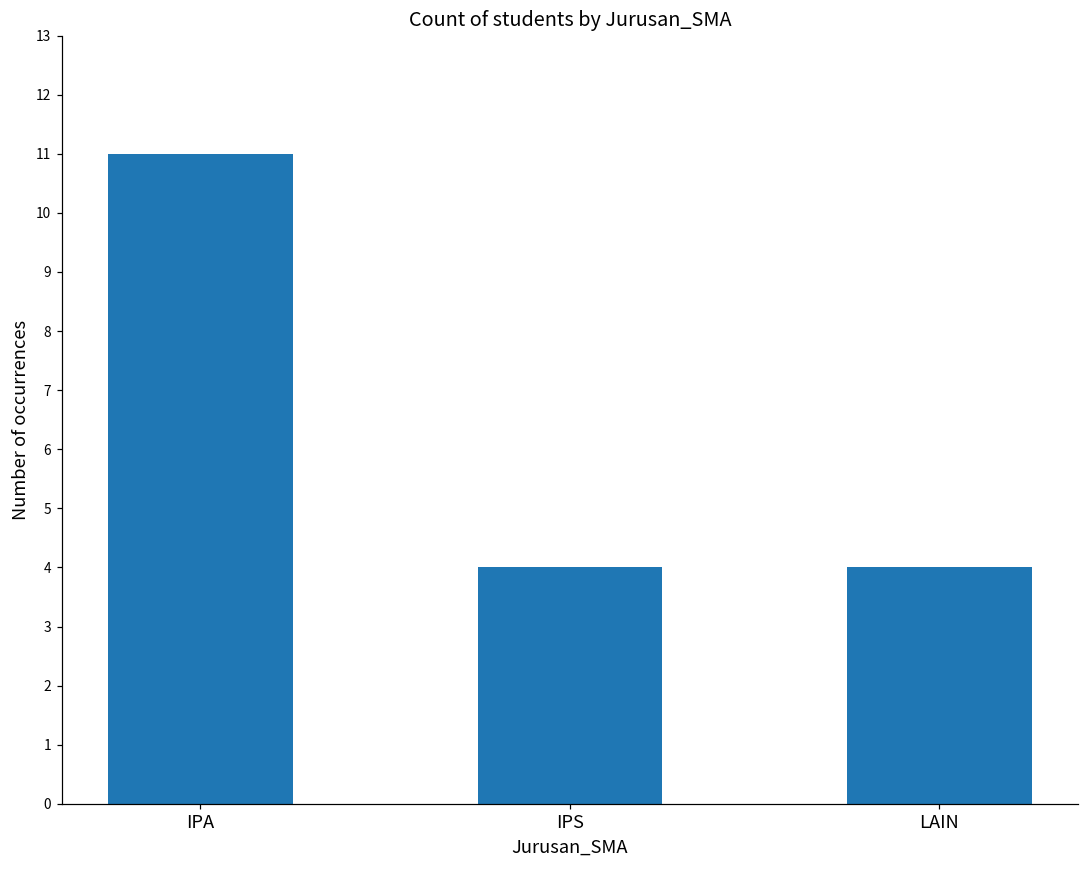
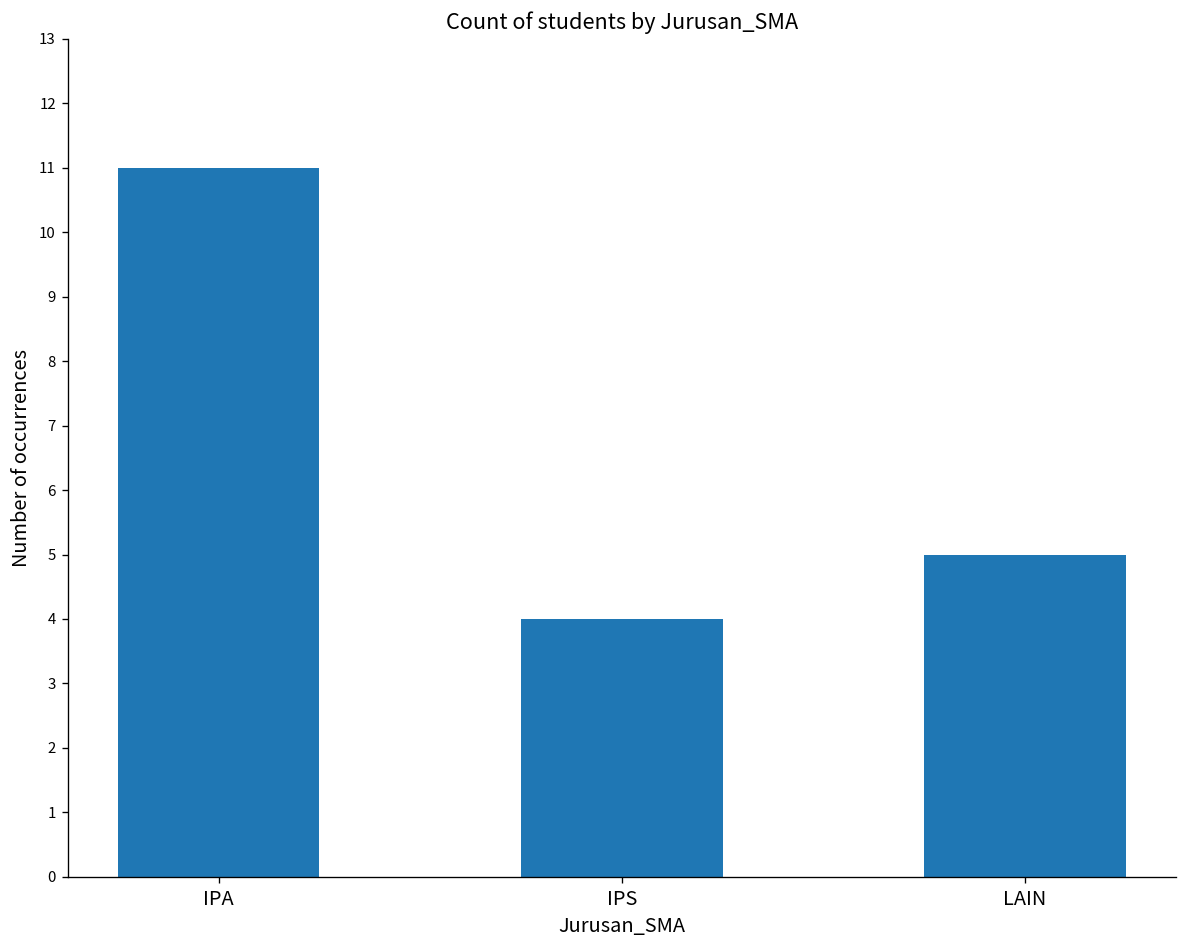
  {
    "IPA": 11,
    "IPS": 4,
-   "LAIN": 4
+   "LAIN": 5
  }
